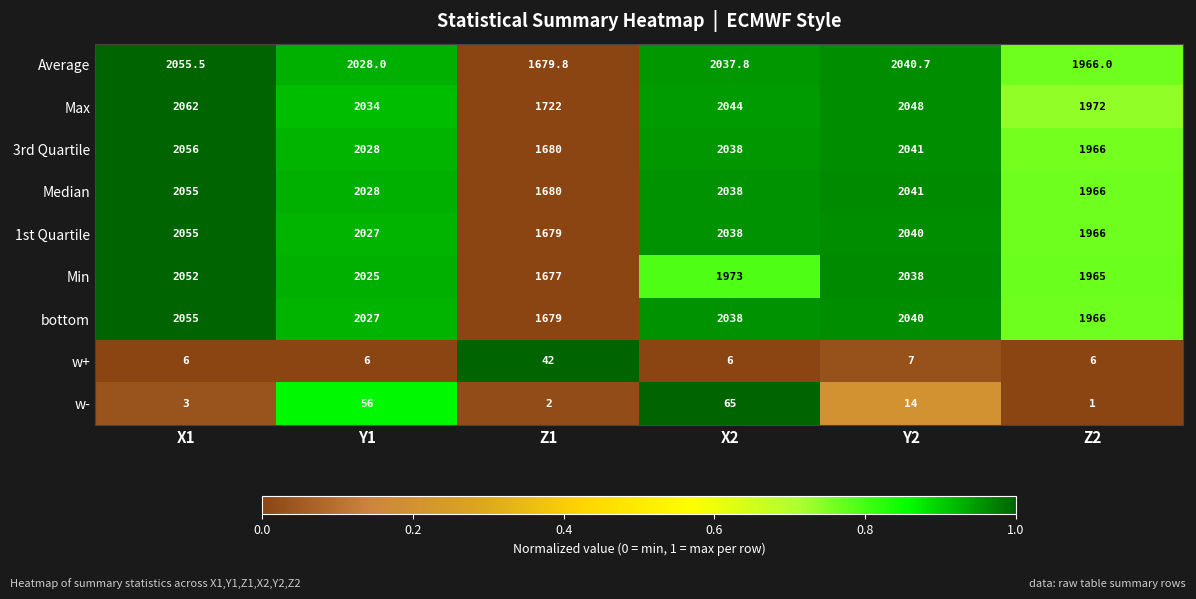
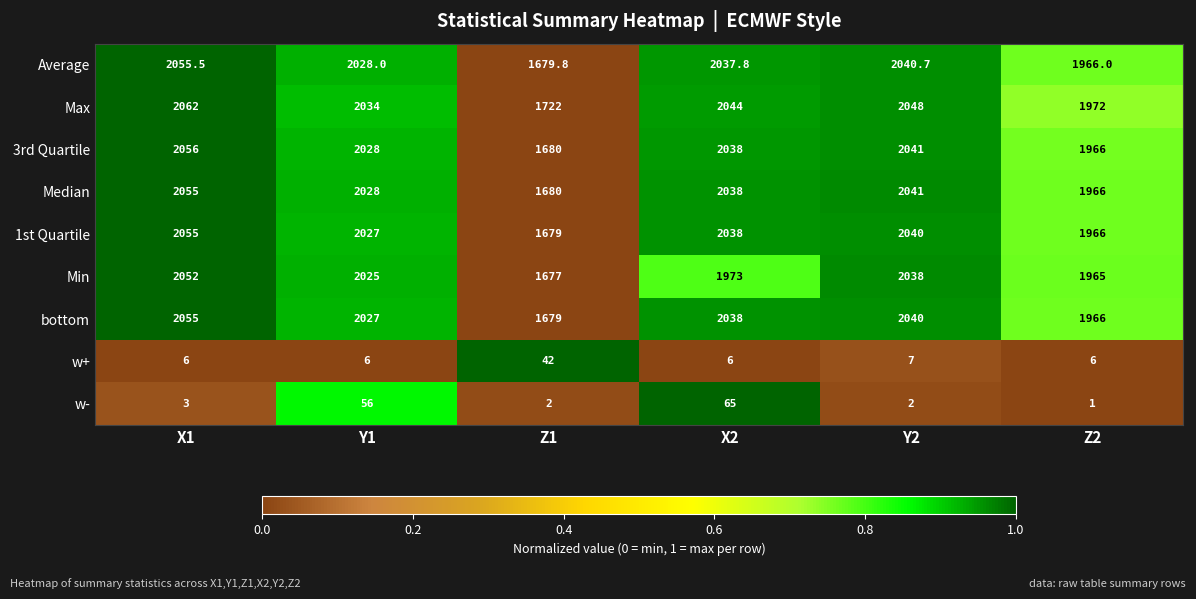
  {
    "Average": {
      "X1": 2055.5,
      "Y1": 2028.0,
      "Z1": 1679.8,
      "X2": 2037.8,
      "Y2": 2040.7,
      "Z2": 1966.0
    },
    "Max": {
      "X1": 2062,
      "Y1": 2034,
      "Z1": 1722,
      "X2": 2044,
      "Y2": 2048,
      "Z2": 1972
    },
    "3rd Quartile": {
      "X1": 2056,
      "Y1": 2028,
      "Z1": 1680,
      "X2": 2038,
      "Y2": 2041,
      "Z2": 1966
    },
    "Median": {
      "X1": 2055,
      "Y1": 2028,
      "Z1": 1680,
      "X2": 2038,
      "Y2": 2041,
      "Z2": 1966
    },
    "1st Quartile": {
      "X1": 2055,
      "Y1": 2027,
      "Z1": 1679,
      "X2": 2038,
      "Y2": 2040,
      "Z2": 1966
    },
    "Min": {
      "X1": 2052,
      "Y1": 2025,
      "Z1": 1677,
      "X2": 1973,
      "Y2": 2038,
      "Z2": 1965
    },
    "bottom": {
      "X1": 2055,
      "Y1": 2027,
      "Z1": 1679,
      "X2": 2038,
      "Y2": 2040,
      "Z2": 1966
    },
    "w+": {
      "X1": 6,
      "Y1": 6,
      "Z1": 42,
      "X2": 6,
      "Y2": 7,
      "Z2": 6
    },
    "w-": {
      "X1": 3,
      "Y1": 56,
      "Z1": 2,
      "X2": 65,
-     "Y2": 14,
+     "Y2": 2,
      "Z2": 1
    }
  }
